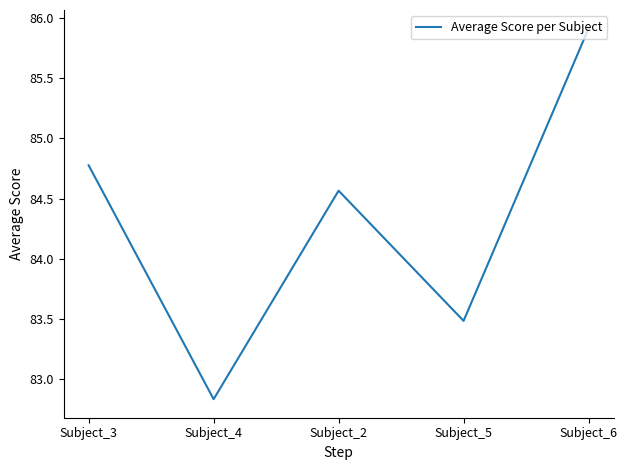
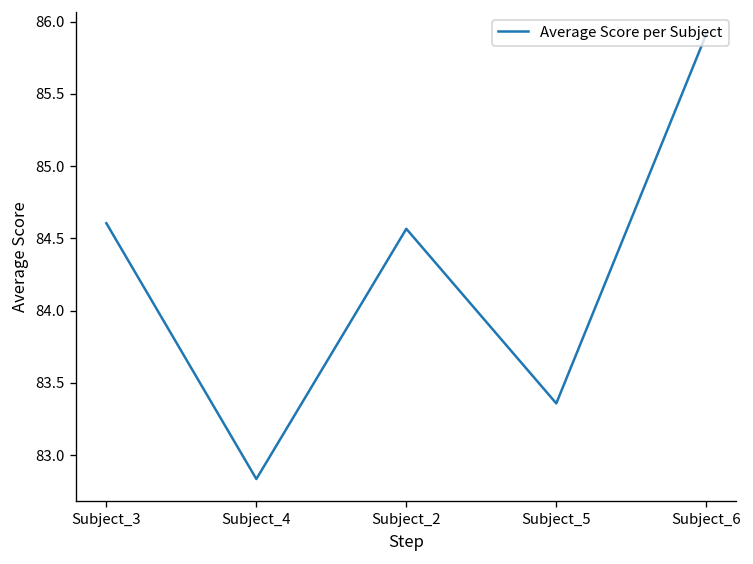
  {
-   "Subject_3": 84.78,
+   "Subject_3": 84.60,
    "Subject_4": 82.83,
    "Subject_2": 84.57,
-   "Subject_5": 83.49
+   "Subject_5": 83.36
  }
